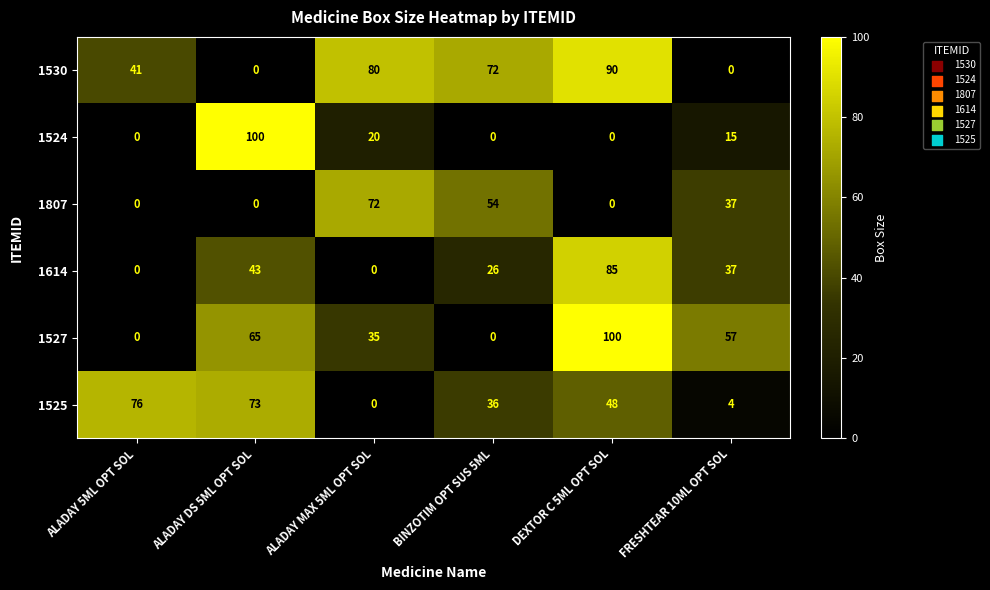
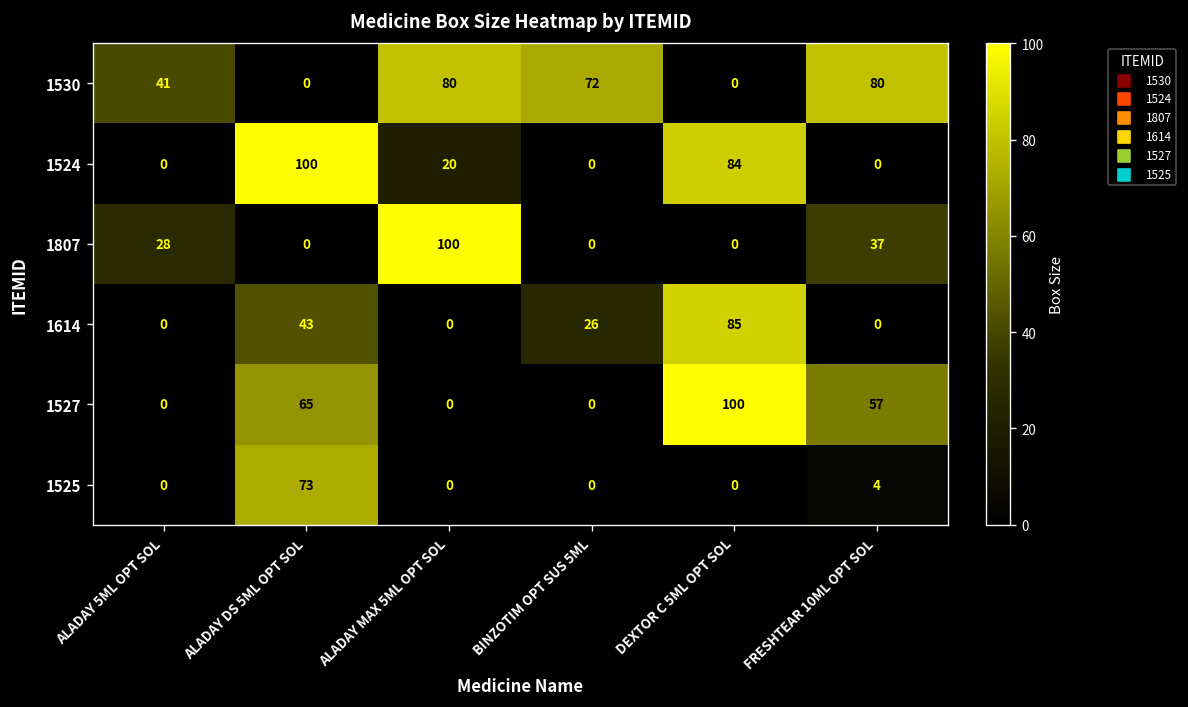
  {
    "1530": {
      "ALADAY 5ML OPT SOL": 41,
      "ALADAY DS 5ML OPT SOL": 0,
      "ALADAY MAX 5ML OPT SOL": 80,
      "BINZOTIM OPT SUS 5ML": 72,
-     "DEXTOR C 5ML OPT SOL": 90,
-     "FRESHTEAR 10ML OPT SOL": 0
+     "DEXTOR C 5ML OPT SOL": 0,
+     "FRESHTEAR 10ML OPT SOL": 80
    },
    "1524": {
      "ALADAY 5ML OPT SOL": 0,
      "ALADAY DS 5ML OPT SOL": 100,
      "ALADAY MAX 5ML OPT SOL": 20,
      "BINZOTIM OPT SUS 5ML": 0,
-     "DEXTOR C 5ML OPT SOL": 0,
-     "FRESHTEAR 10ML OPT SOL": 15
+     "DEXTOR C 5ML OPT SOL": 84,
+     "FRESHTEAR 10ML OPT SOL": 0
    },
    "1807": {
-     "ALADAY 5ML OPT SOL": 0,
+     "ALADAY 5ML OPT SOL": 28,
      "ALADAY DS 5ML OPT SOL": 0,
-     "ALADAY MAX 5ML OPT SOL": 72,
-     "BINZOTIM OPT SUS 5ML": 54,
+     "ALADAY MAX 5ML OPT SOL": 100,
+     "BINZOTIM OPT SUS 5ML": 0,
      "DEXTOR C 5ML OPT SOL": 0,
      "FRESHTEAR 10ML OPT SOL": 37
    },
    "1614": {
      "ALADAY 5ML OPT SOL": 0,
      "ALADAY DS 5ML OPT SOL": 43,
      "ALADAY MAX 5ML OPT SOL": 0,
      "BINZOTIM OPT SUS 5ML": 26,
      "DEXTOR C 5ML OPT SOL": 85,
-     "FRESHTEAR 10ML OPT SOL": 37
+     "FRESHTEAR 10ML OPT SOL": 0
    },
    "1527": {
      "ALADAY 5ML OPT SOL": 0,
      "ALADAY DS 5ML OPT SOL": 65,
-     "ALADAY MAX 5ML OPT SOL": 35,
+     "ALADAY MAX 5ML OPT SOL": 0,
      "BINZOTIM OPT SUS 5ML": 0,
      "DEXTOR C 5ML OPT SOL": 100,
      "FRESHTEAR 10ML OPT SOL": 57
    },
    "1525": {
-     "ALADAY 5ML OPT SOL": 76,
+     "ALADAY 5ML OPT SOL": 0,
      "ALADAY DS 5ML OPT SOL": 73,
      "ALADAY MAX 5ML OPT SOL": 0,
-     "BINZOTIM OPT SUS 5ML": 36,
-     "DEXTOR C 5ML OPT SOL": 48,
+     "BINZOTIM OPT SUS 5ML": 0,
+     "DEXTOR C 5ML OPT SOL": 0,
      "FRESHTEAR 10ML OPT SOL": 4
    }
  }
